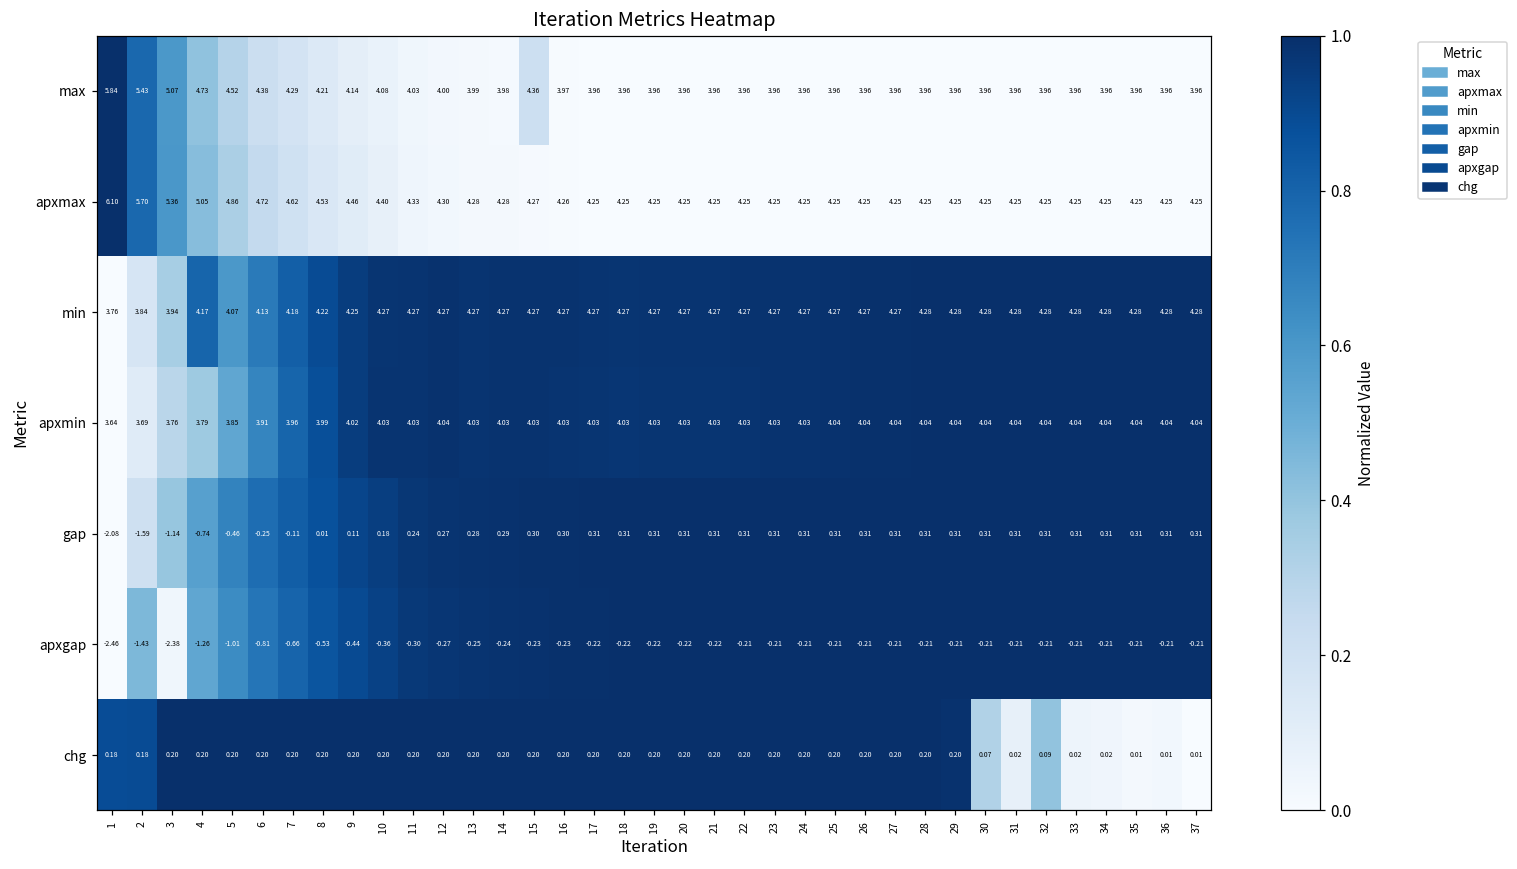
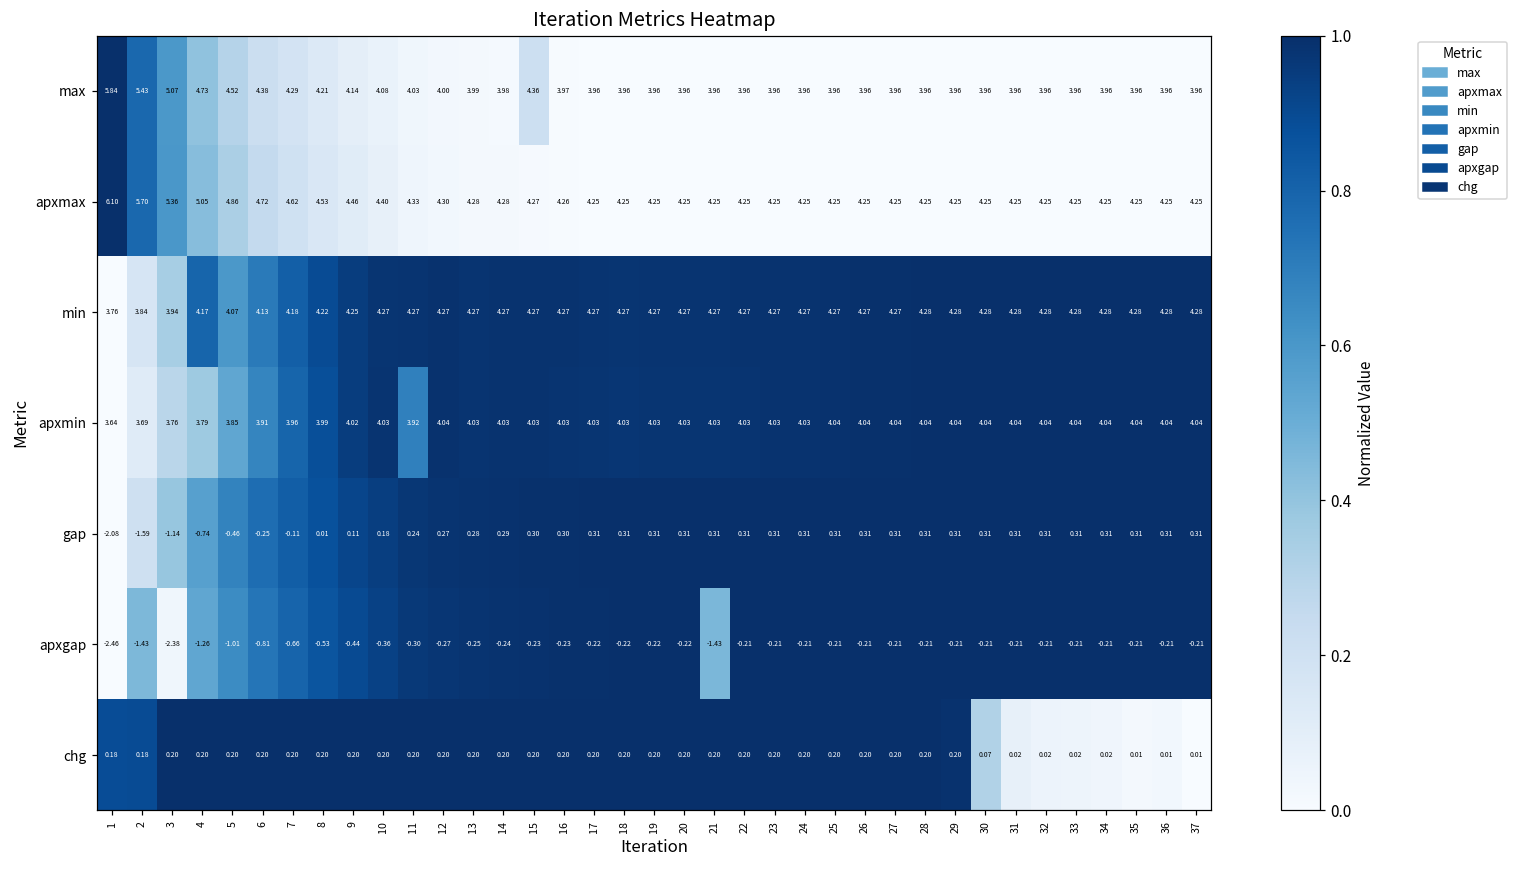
  {
    "apxmin": {
      "1": 3.64,
      "2": 3.69,
      "3": 3.76,
      "4": 3.79,
      "5": 3.85,
      "6": 3.91,
      "7": 3.96,
      "8": 3.99,
      "9": 4.02,
      "10": 4.03,
-     "11": 4.03,
+     "11": 3.92,
      "12": 4.04,
      "13": 4.03,
      "14": 4.03,
      "15": 4.03,
      "16": 4.03,
      "17": 4.03,
      "18": 4.03,
      "19": 4.03,
      "20": 4.03,
      "21": 4.03,
      "22": 4.03,
      "23": 4.03,
      "24": 4.03,
      "25": 4.04,
      "26": 4.04,
      "27": 4.04,
      "28": 4.04,
      "29": 4.04,
      "30": 4.04,
      "31": 4.04,
      "32": 4.04,
      "33": 4.04,
      "34": 4.04,
      "35": 4.04,
      "36": 4.04,
      "37": 4.04
    },
    "apxgap": {
      "1": -2.46,
      "2": -1.43,
      "3": -2.38,
      "4": -1.26,
      "5": -1.01,
      "6": -0.81,
      "7": -0.66,
      "8": -0.53,
      "9": -0.44,
      "10": -0.36,
      "11": -0.30,
      "12": -0.27,
      "13": -0.25,
      "14": -0.24,
      "15": -0.23,
      "16": -0.23,
      "17": -0.22,
      "18": -0.22,
      "19": -0.22,
      "20": -0.22,
-     "21": -0.22,
+     "21": -1.43,
      "22": -0.21,
      "23": -0.21,
      "24": -0.21,
      "25": -0.21,
      "26": -0.21,
      "27": -0.21,
      "28": -0.21,
      "29": -0.21,
      "30": -0.21,
      "31": -0.21,
      "32": -0.21,
      "33": -0.21,
      "34": -0.21,
      "35": -0.21,
      "36": -0.21,
      "37": -0.21
    },
    "chg": {
      "1": 0.18,
      "2": 0.18,
      "3": 0.20,
      "4": 0.20,
      "5": 0.20,
      "6": 0.20,
      "7": 0.20,
      "8": 0.20,
      "9": 0.20,
      "10": 0.20,
      "11": 0.20,
      "12": 0.20,
      "13": 0.20,
      "14": 0.20,
      "15": 0.20,
      "16": 0.20,
      "17": 0.20,
      "18": 0.20,
      "19": 0.20,
      "20": 0.20,
      "21": 0.20,
      "22": 0.20,
      "23": 0.20,
      "24": 0.20,
      "25": 0.20,
      "26": 0.20,
      "27": 0.20,
      "28": 0.20,
      "29": 0.20,
      "30": 0.07,
      "31": 0.02,
-     "32": 0.09,
+     "32": 0.02,
      "33": 0.02,
      "34": 0.02,
      "35": 0.01,
      "36": 0.01,
      "37": 0.01
    }
  }
